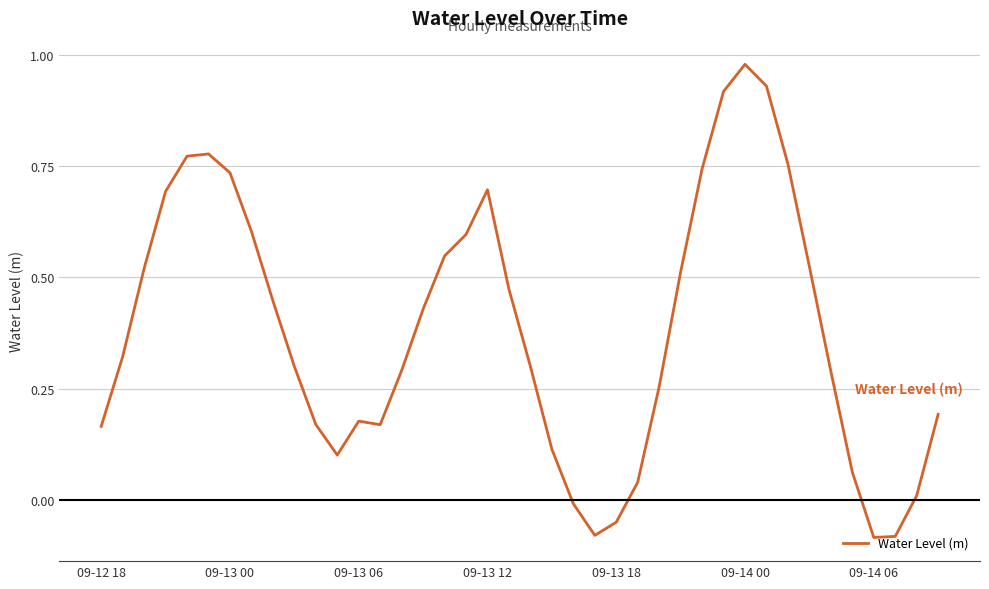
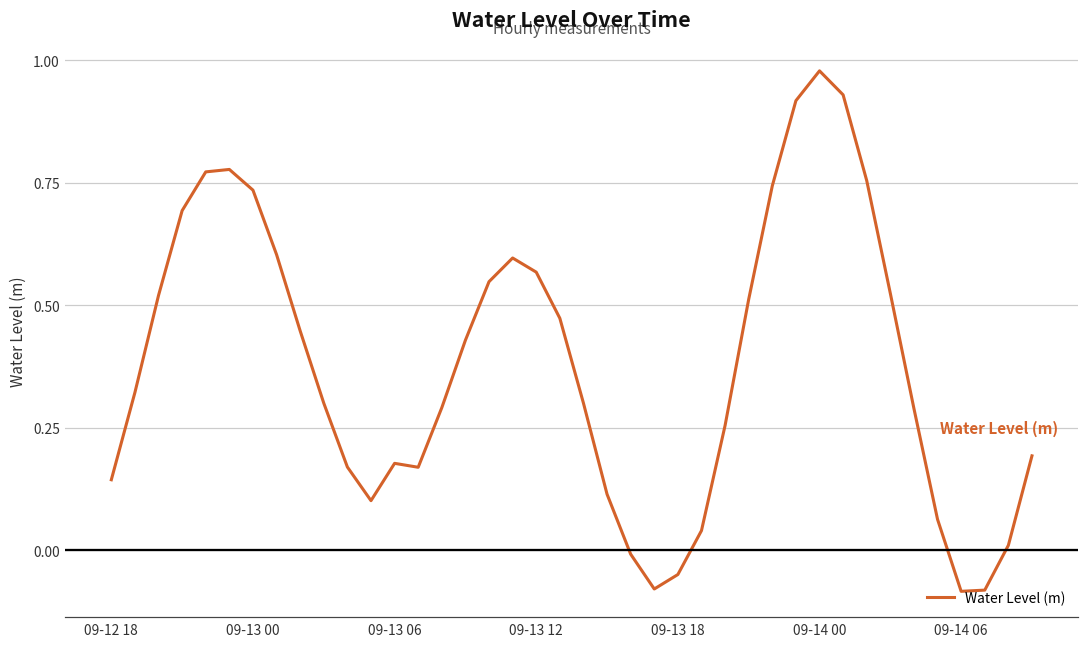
  {
-   "09-12 18": 0.17,
+   "09-12 18": 0.14,
    "09-13 00": 0.74,
    "09-13 06": 0.18,
-   "09-13 12": 0.70,
+   "09-13 12": 0.57,
    "09-13 18": -0.05,
    "09-14 00": 0.98,
    "09-14 06": -0.08
  }
